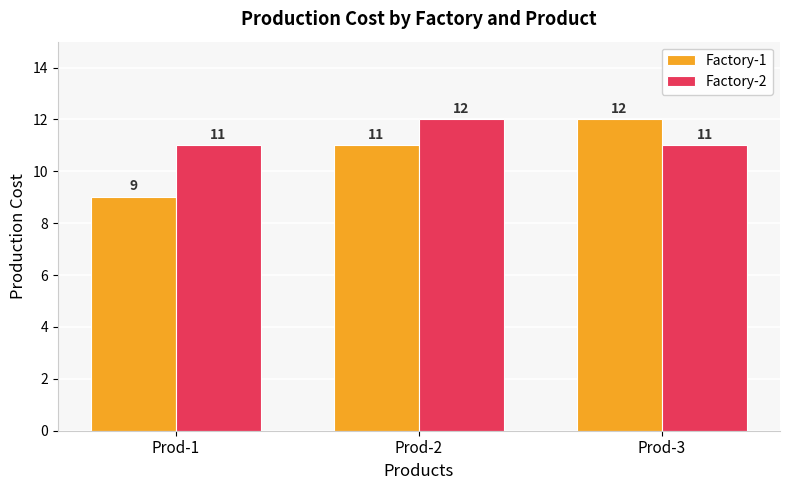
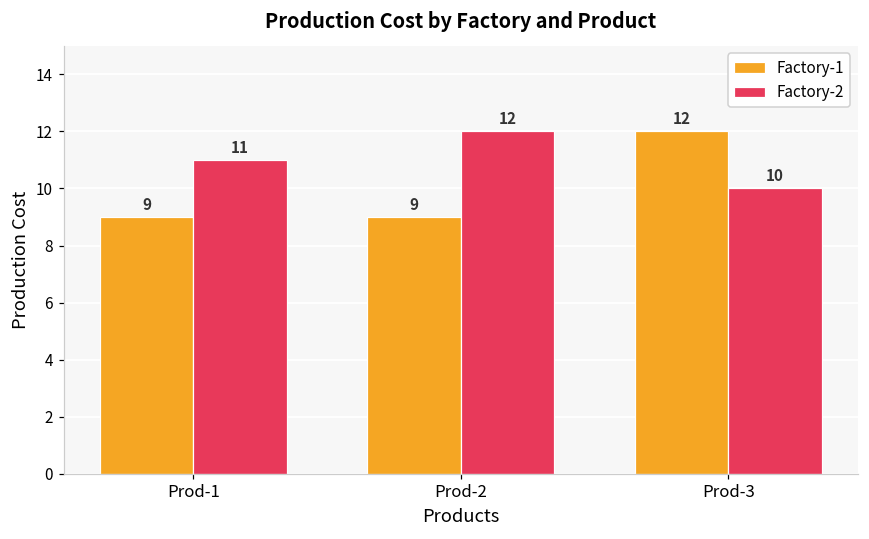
  {
    "Factory-1": {
      "Prod-1": 9,
-     "Prod-2": 11,
+     "Prod-2": 9,
      "Prod-3": 12
    },
    "Factory-2": {
      "Prod-1": 11,
      "Prod-2": 12,
-     "Prod-3": 11
+     "Prod-3": 10
    }
  }
